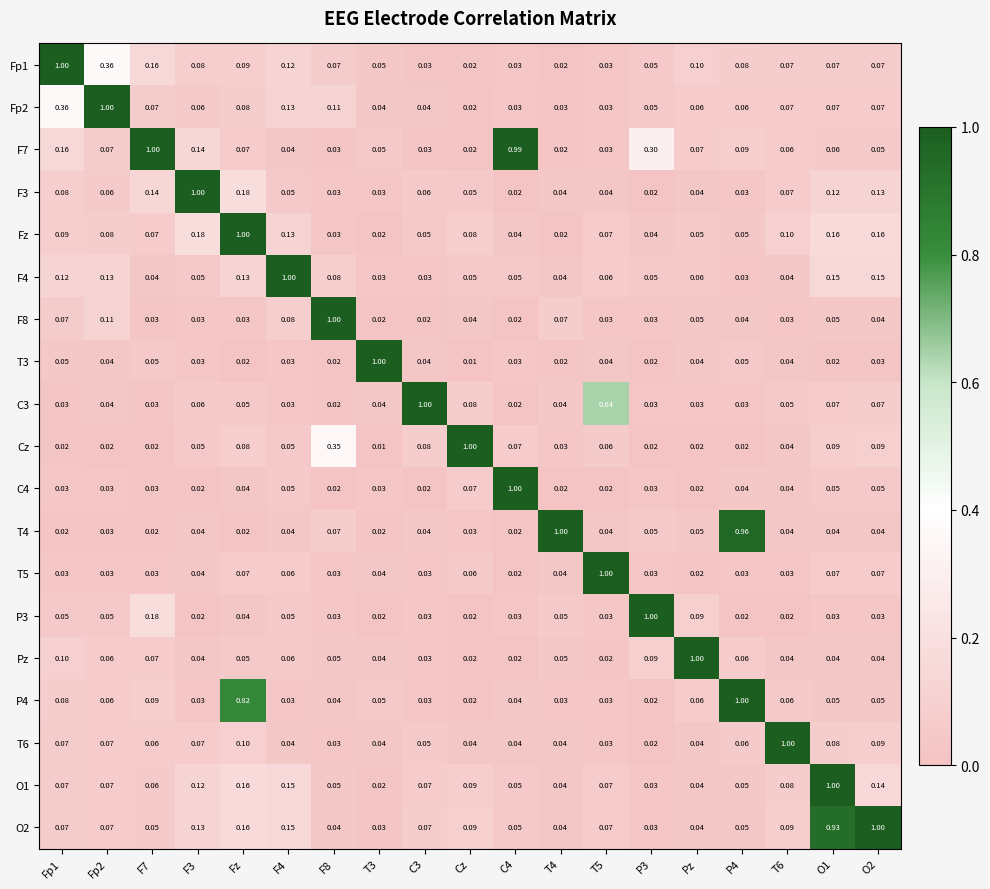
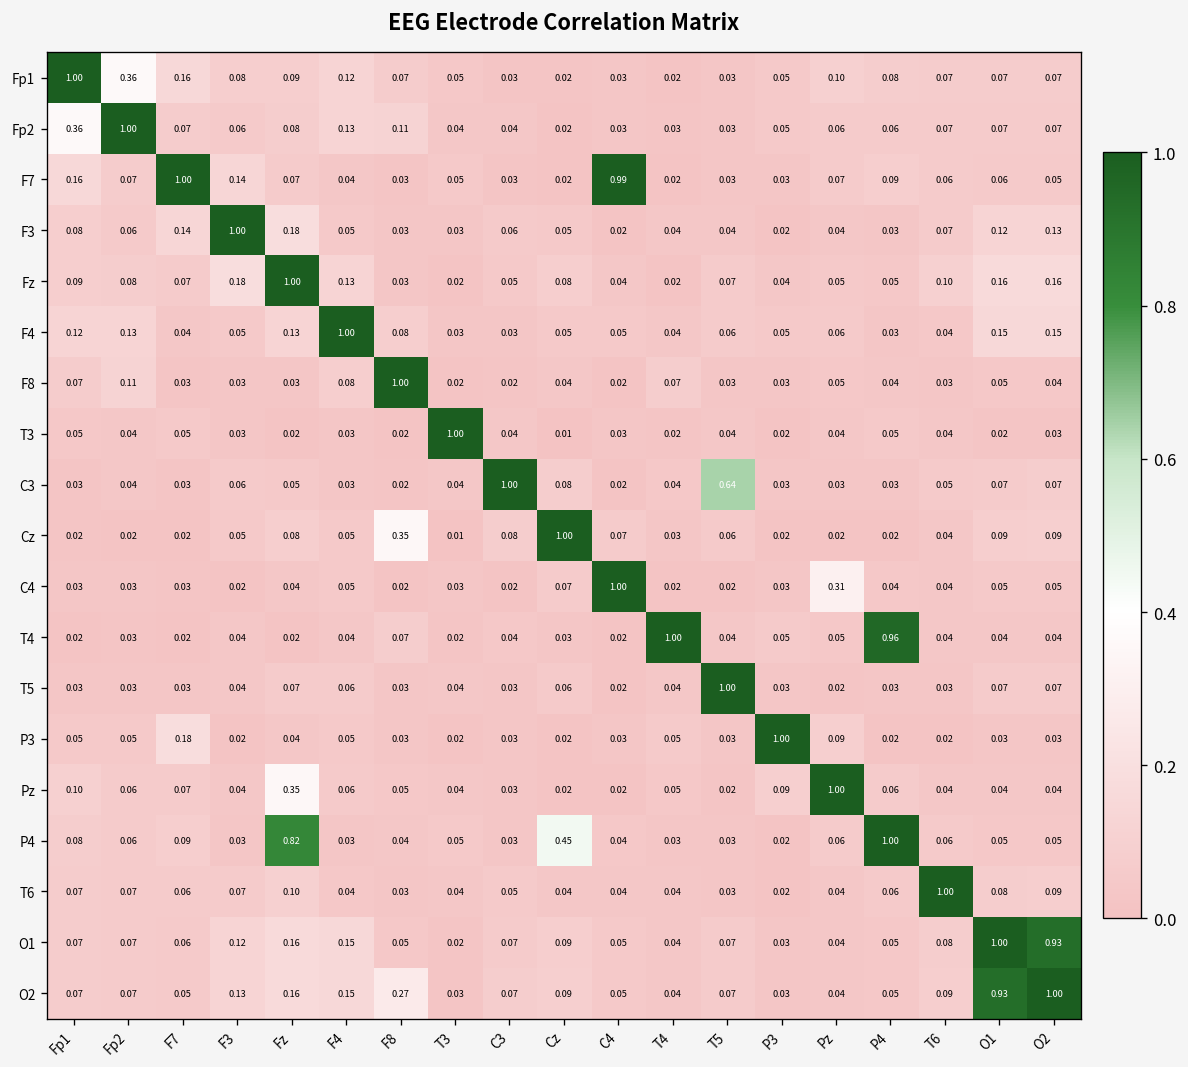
  {
    "F7": {
      "Fp1": 0.16,
      "Fp2": 0.07,
      "F7": 1.00,
      "F3": 0.14,
      "Fz": 0.07,
      "F4": 0.04,
      "F8": 0.03,
      "T3": 0.05,
      "C3": 0.03,
      "Cz": 0.02,
      "C4": 0.99,
      "T4": 0.02,
      "T5": 0.03,
-     "P3": 0.30,
+     "P3": 0.03,
      "Pz": 0.07,
      "P4": 0.09,
      "T6": 0.06,
      "O1": 0.06,
      "O2": 0.05
    },
    "C4": {
      "Fp1": 0.03,
      "Fp2": 0.03,
      "F7": 0.03,
      "F3": 0.02,
      "Fz": 0.04,
      "F4": 0.05,
      "F8": 0.02,
      "T3": 0.03,
      "C3": 0.02,
      "Cz": 0.07,
      "C4": 1.00,
      "T4": 0.02,
      "T5": 0.02,
      "P3": 0.03,
-     "Pz": 0.02,
+     "Pz": 0.31,
      "P4": 0.04,
      "T6": 0.04,
      "O1": 0.05,
      "O2": 0.05
    },
    "Pz": {
      "Fp1": 0.10,
      "Fp2": 0.06,
      "F7": 0.07,
      "F3": 0.04,
-     "Fz": 0.05,
+     "Fz": 0.35,
      "F4": 0.06,
      "F8": 0.05,
      "T3": 0.04,
      "C3": 0.03,
      "Cz": 0.02,
      "C4": 0.02,
      "T4": 0.05,
      "T5": 0.02,
      "P3": 0.09,
      "Pz": 1.00,
      "P4": 0.06,
      "T6": 0.04,
      "O1": 0.04,
      "O2": 0.04
    },
    "P4": {
      "Fp1": 0.08,
      "Fp2": 0.06,
      "F7": 0.09,
      "F3": 0.03,
      "Fz": 0.82,
      "F4": 0.03,
      "F8": 0.04,
      "T3": 0.05,
      "C3": 0.03,
-     "Cz": 0.02,
+     "Cz": 0.45,
      "C4": 0.04,
      "T4": 0.03,
      "T5": 0.03,
      "P3": 0.02,
      "Pz": 0.06,
      "P4": 1.00,
      "T6": 0.06,
      "O1": 0.05,
      "O2": 0.05
    },
    "O1": {
      "Fp1": 0.07,
      "Fp2": 0.07,
      "F7": 0.06,
      "F3": 0.12,
      "Fz": 0.16,
      "F4": 0.15,
      "F8": 0.05,
      "T3": 0.02,
      "C3": 0.07,
      "Cz": 0.09,
      "C4": 0.05,
      "T4": 0.04,
      "T5": 0.07,
      "P3": 0.03,
      "Pz": 0.04,
      "P4": 0.05,
      "T6": 0.08,
      "O1": 1.00,
-     "O2": 0.14
+     "O2": 0.93
    },
    "O2": {
      "Fp1": 0.07,
      "Fp2": 0.07,
      "F7": 0.05,
      "F3": 0.13,
      "Fz": 0.16,
      "F4": 0.15,
-     "F8": 0.04,
+     "F8": 0.27,
      "T3": 0.03,
      "C3": 0.07,
      "Cz": 0.09,
      "C4": 0.05,
      "T4": 0.04,
      "T5": 0.07,
      "P3": 0.03,
      "Pz": 0.04,
      "P4": 0.05,
      "T6": 0.09,
      "O1": 0.93,
      "O2": 1.00
    }
  }
